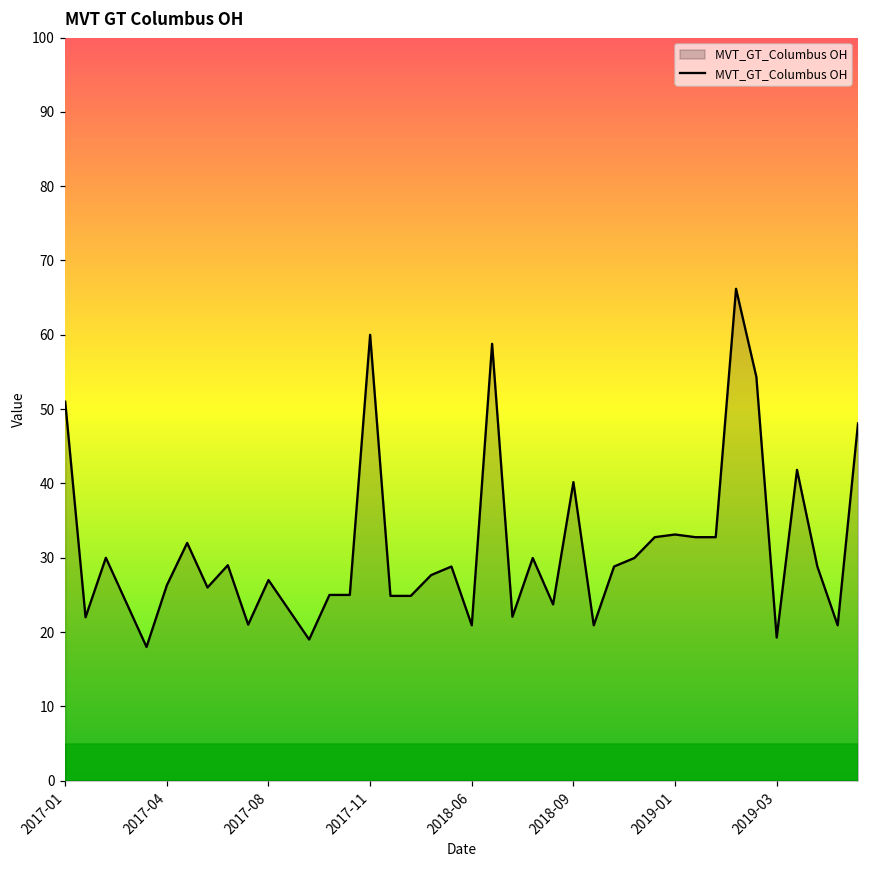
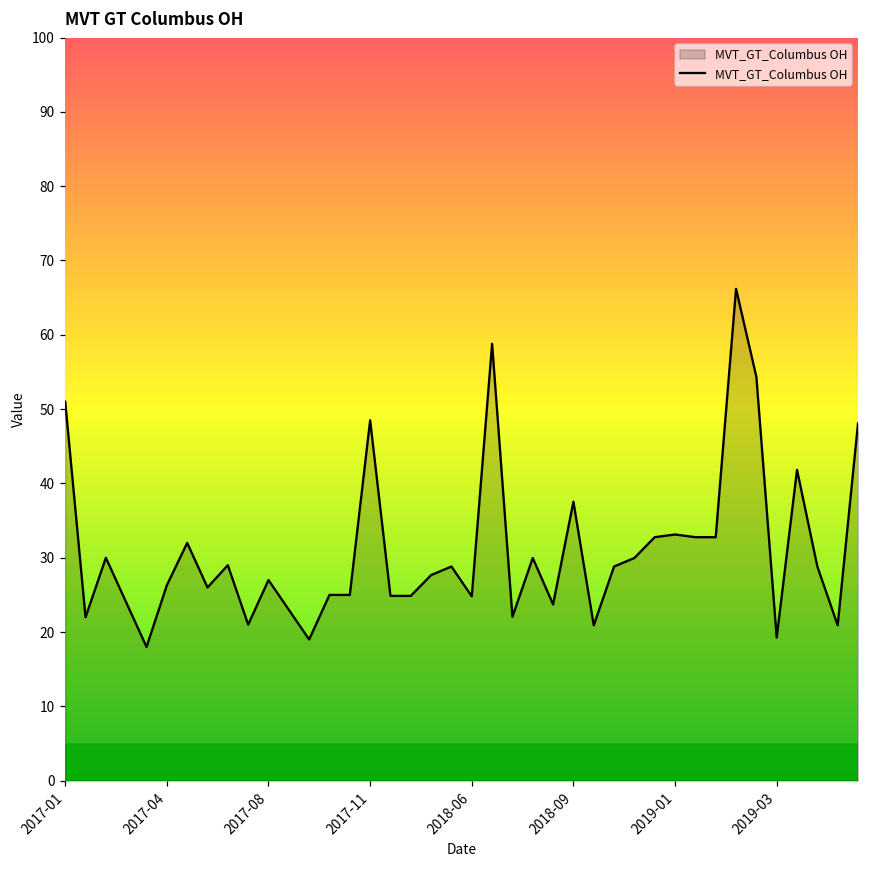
  {
    "2017-01": 51,
    "2017-04": 26,
    "2017-08": 27,
-   "2017-11": 60,
-   "2018-06": 21,
-   "2018-09": 40,
+   "2017-11": 49,
+   "2018-06": 25,
+   "2018-09": 38,
    "2019-01": 33,
    "2019-03": 19
  }
